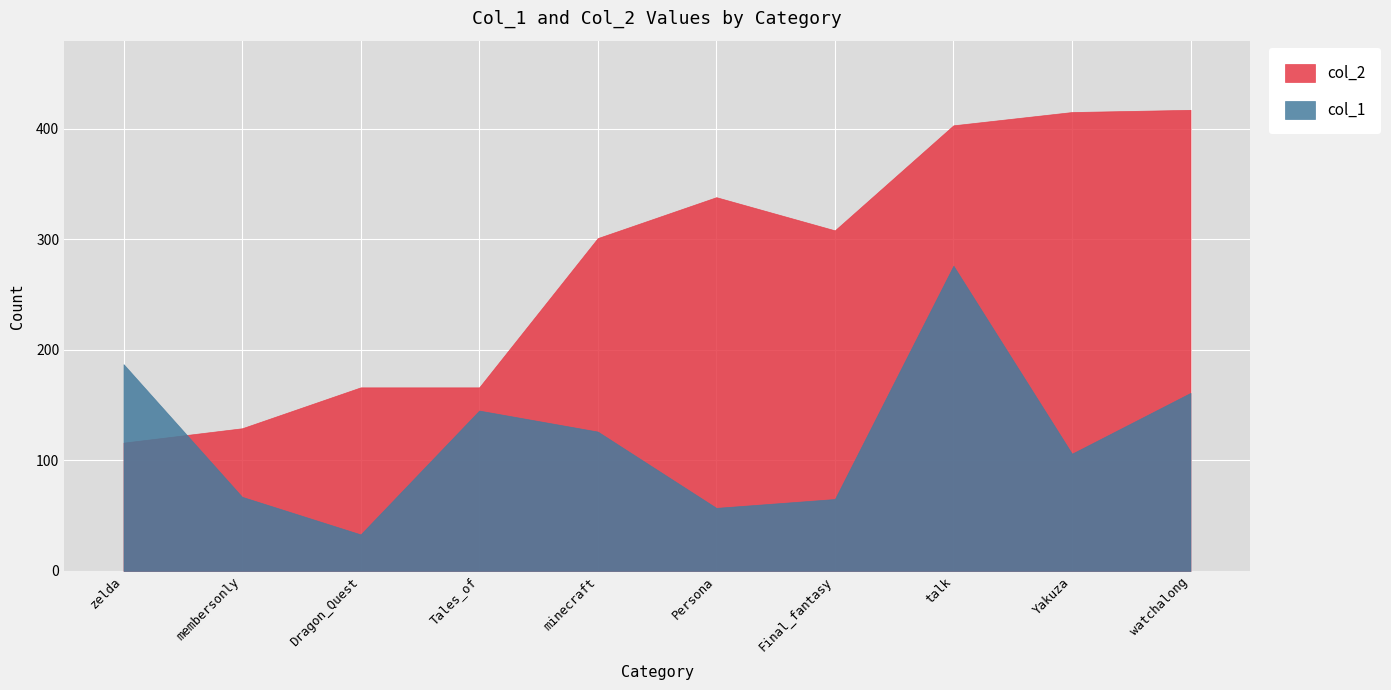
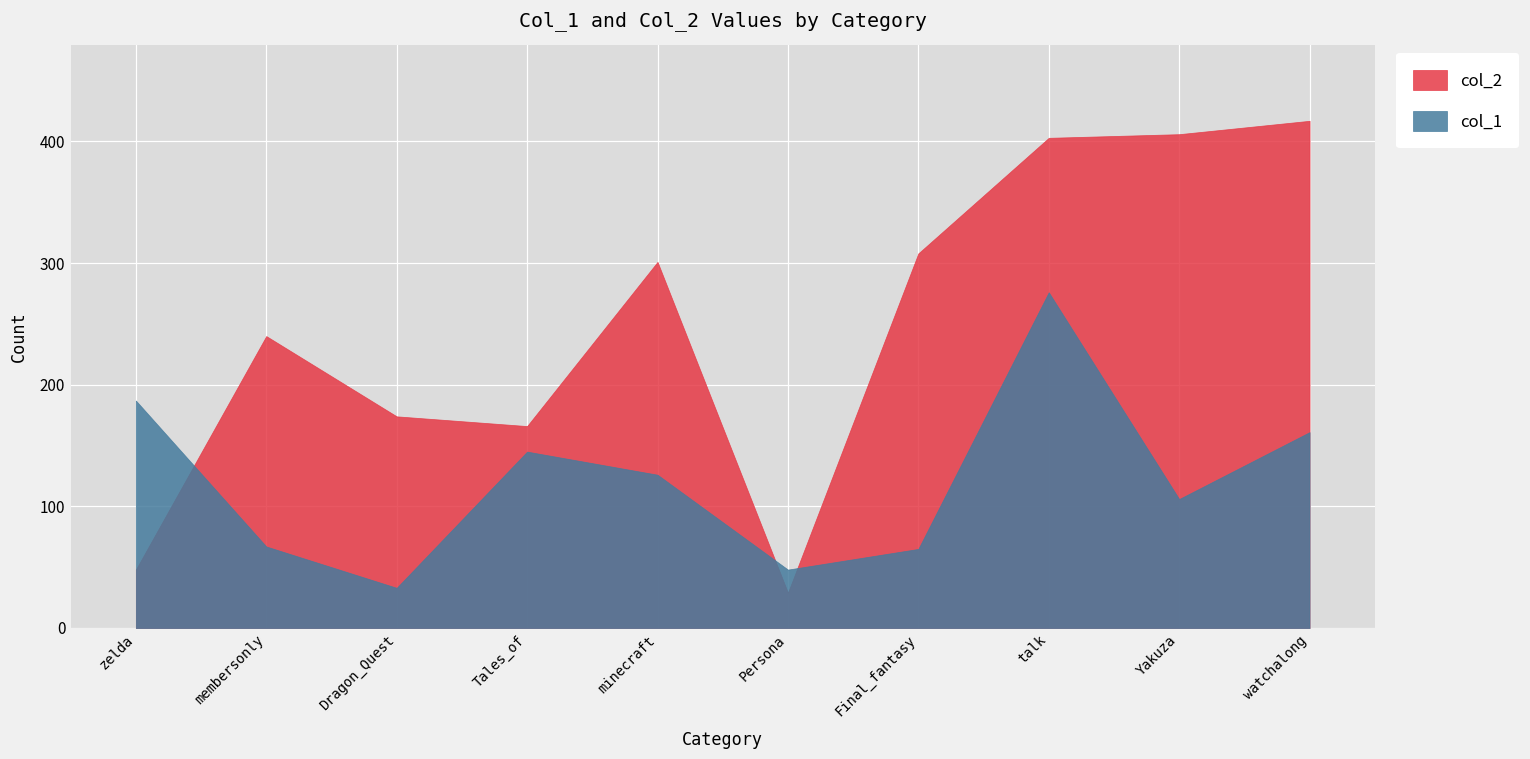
  {
    "col_2": {
-     "zelda": 116,
-     "membersonly": 129,
-     "Dragon_Quest": 166,
+     "zelda": 48,
+     "membersonly": 240,
+     "Dragon_Quest": 174,
      "Tales_of": 166,
      "minecraft": 301,
-     "Persona": 338,
+     "Persona": 29,
      "Final_fantasy": 308,
      "talk": 403,
-     "Yakuza": 415,
+     "Yakuza": 406,
      "watchalong": 417
    },
    "col_1": {
      "zelda": 187,
      "membersonly": 67,
      "Dragon_Quest": 33,
      "Tales_of": 145,
      "minecraft": 126,
-     "Persona": 57,
+     "Persona": 48,
      "Final_fantasy": 65,
      "talk": 276,
      "Yakuza": 106,
      "watchalong": 161
    }
  }
